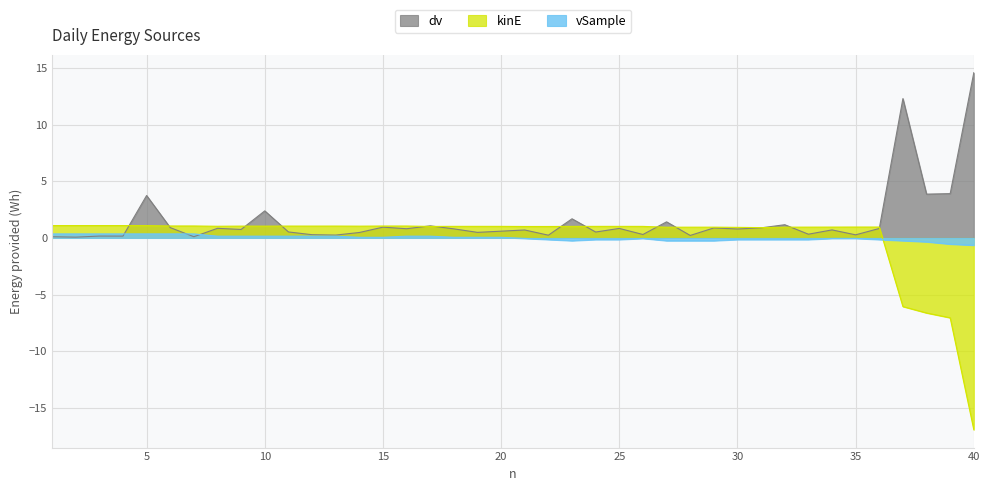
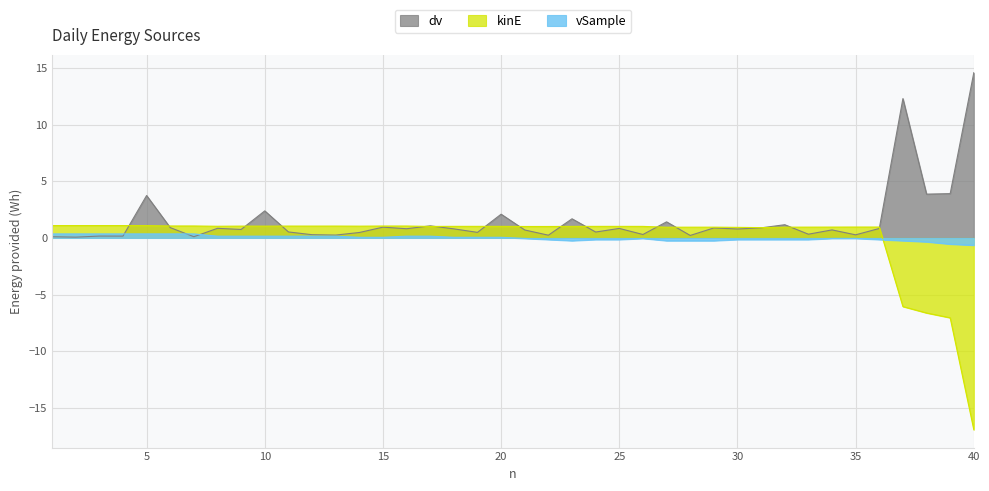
  {
    "dv": {
      "5": 3.7,
      "10": 2.4,
-     "20": 0.6,
+     "20": 2.1,
      "35": 0.3,
      "40": 14.6
    }
  }
